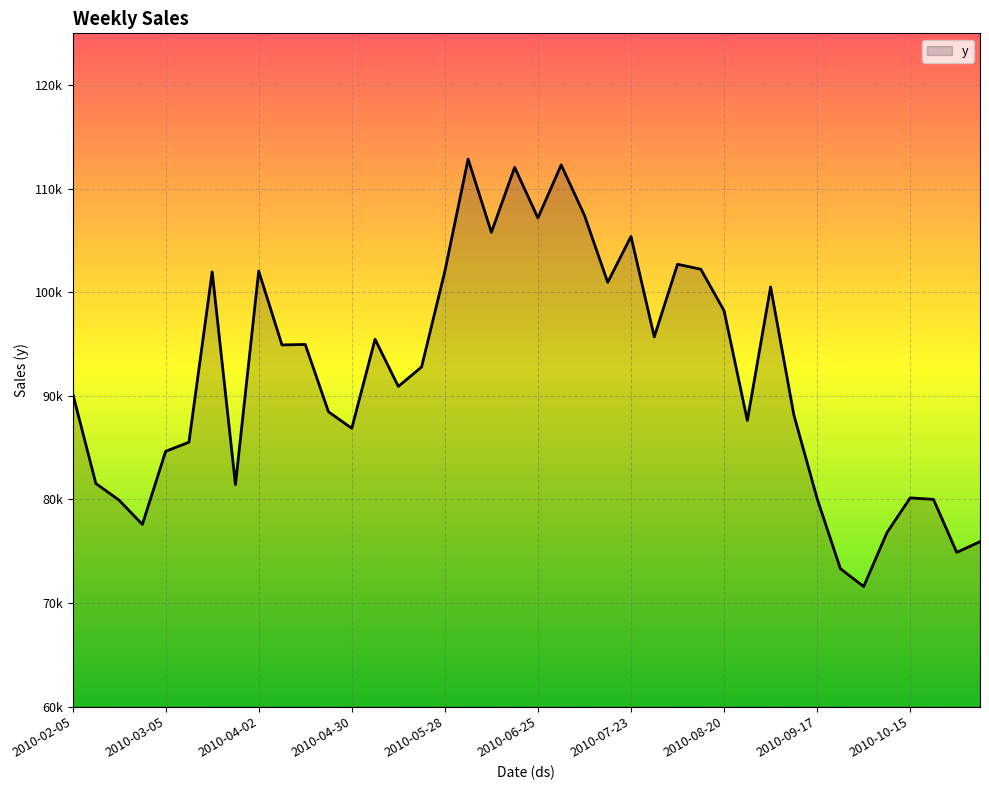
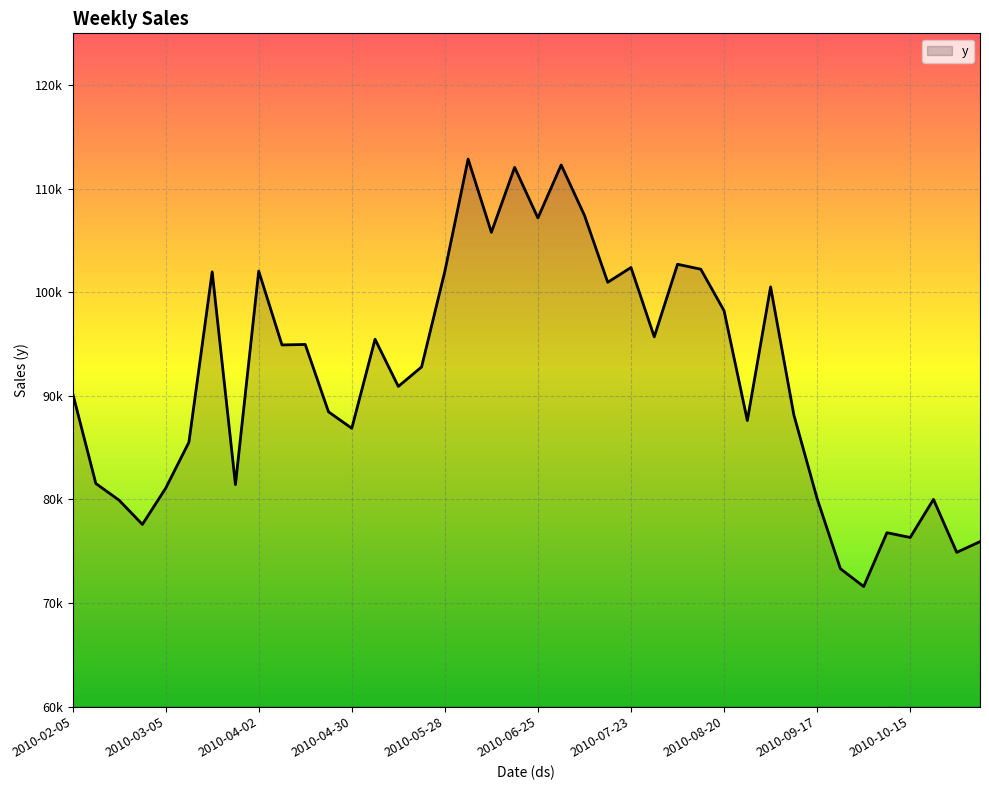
  {
    "2010-02-05": 90300,
-   "2010-03-05": 84600,
+   "2010-03-05": 81100,
    "2010-04-02": 102000,
    "2010-04-30": 86900,
    "2010-05-28": 102000,
    "2010-06-25": 107200,
-   "2010-07-23": 105400,
+   "2010-07-23": 102400,
    "2010-08-20": 98200,
    "2010-09-17": 80100,
-   "2010-10-15": 80100
+   "2010-10-15": 76300
  }
